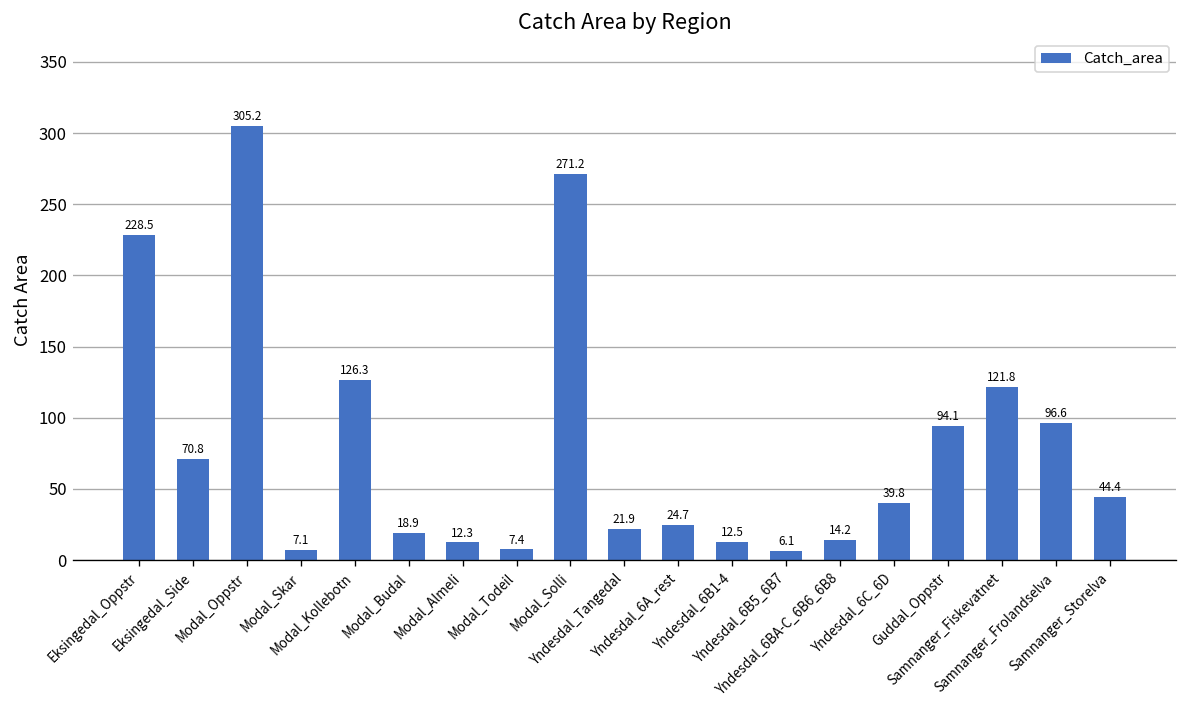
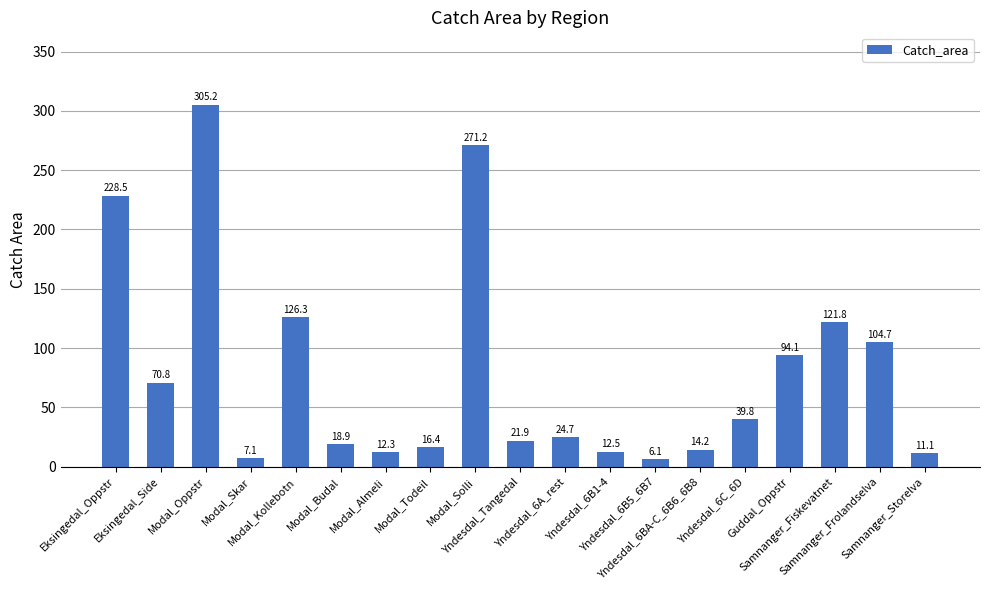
  {
    "Eksingedal_Oppstr": 228.5,
    "Eksingedal_Side": 70.8,
    "Modal_Oppstr": 305.2,
    "Modal_Skar": 7.1,
    "Modal_Kollebotn": 126.3,
    "Modal_Budal": 18.9,
    "Modal_Almeli": 12.3,
-   "Modal_Todeil": 7.4,
+   "Modal_Todeil": 16.4,
    "Modal_Solli": 271.2,
    "Yndesdal_Tangedal": 21.9,
    "Yndesdal_6A_rest": 24.7,
    "Yndesdal_6B1-4": 12.5,
    "Yndesdal_6B5_6B7": 6.1,
    "Yndesdal_6BA-C_6B6_6B8": 14.2,
    "Yndesdal_6C_6D": 39.8,
    "Guddal_Oppstr": 94.1,
    "Samnanger_Fiskevatnet": 121.8,
-   "Samnanger_Frolandselva": 96.6,
-   "Samnanger_Storelva": 44.4
+   "Samnanger_Frolandselva": 104.7,
+   "Samnanger_Storelva": 11.1
  }
